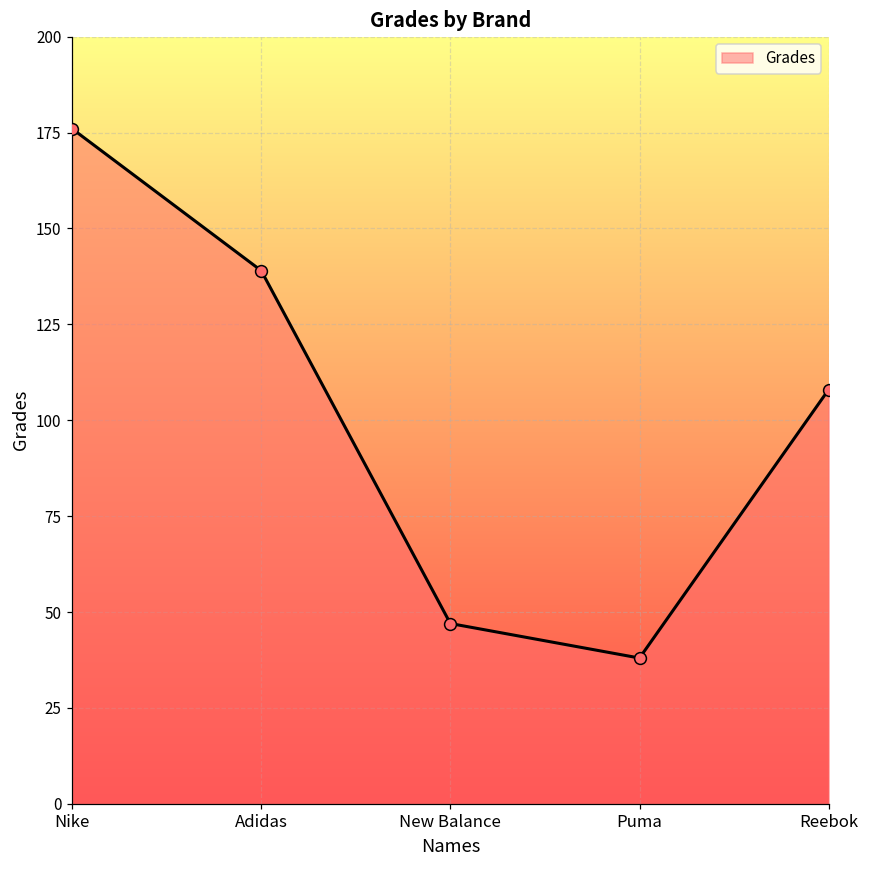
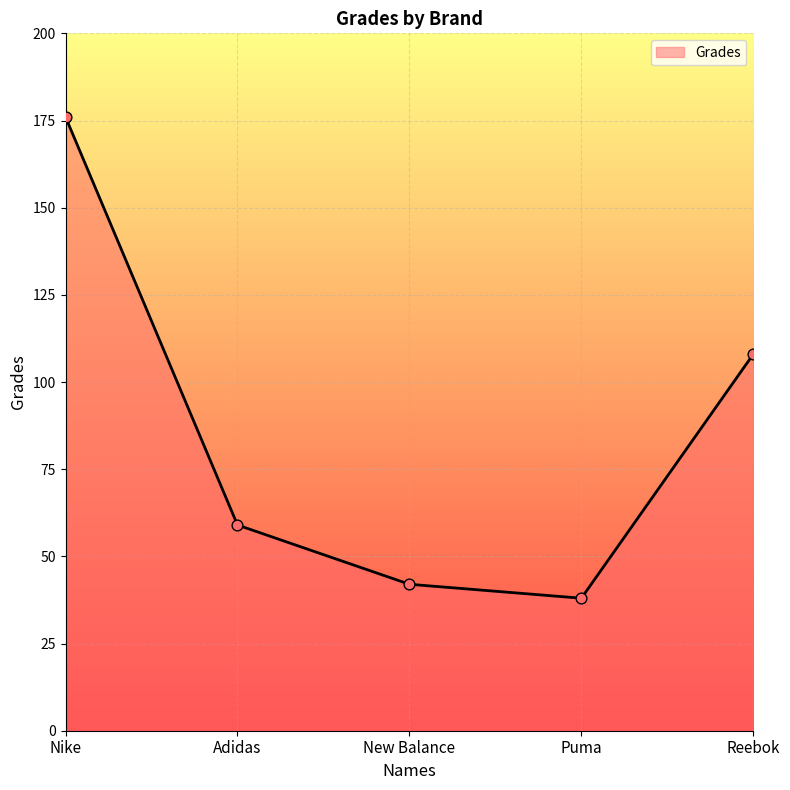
  {
    "Nike": 176,
-   "Adidas": 139,
-   "New Balance": 47,
+   "Adidas": 59,
+   "New Balance": 42,
    "Puma": 38,
    "Reebok": 108
  }
